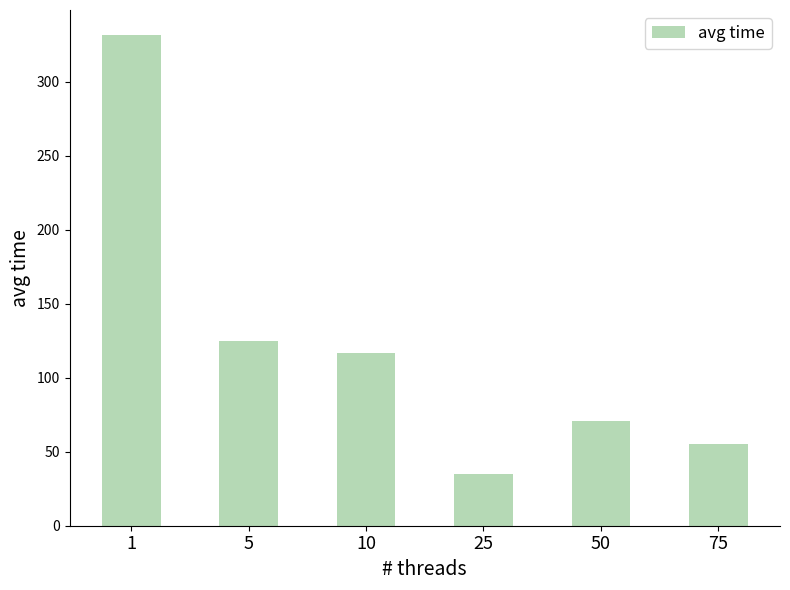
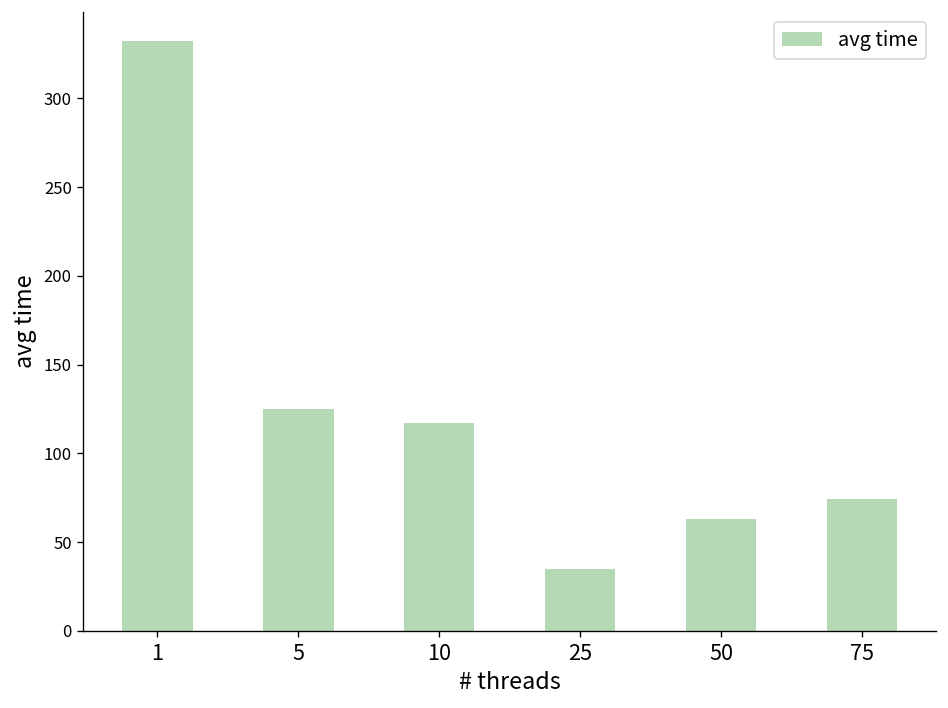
  {
    "1": 332,
    "5": 125,
    "10": 117,
    "25": 35,
-   "50": 71,
-   "75": 55
+   "50": 63,
+   "75": 74
  }
